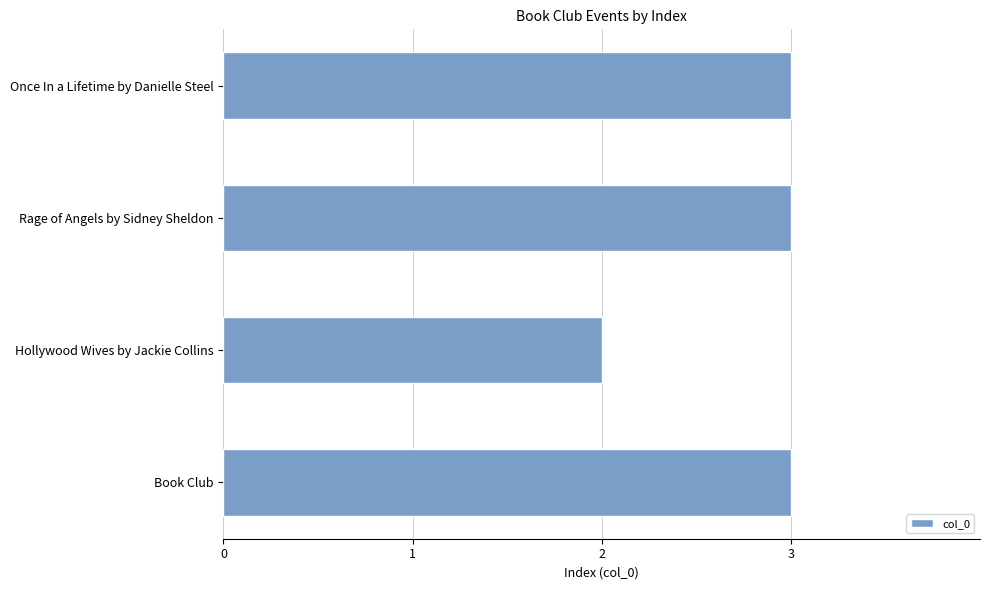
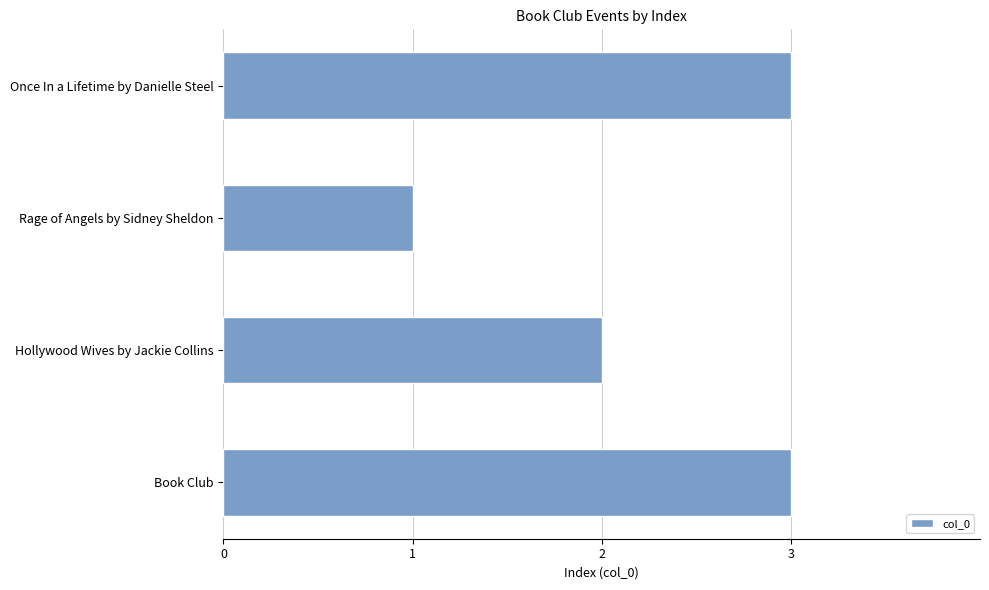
  {
    "Once In a Lifetime by Danielle Steel": 3,
-   "Rage of Angels by Sidney Sheldon": 3,
+   "Rage of Angels by Sidney Sheldon": 1,
    "Hollywood Wives by Jackie Collins": 2,
    "Book Club": 3
  }
